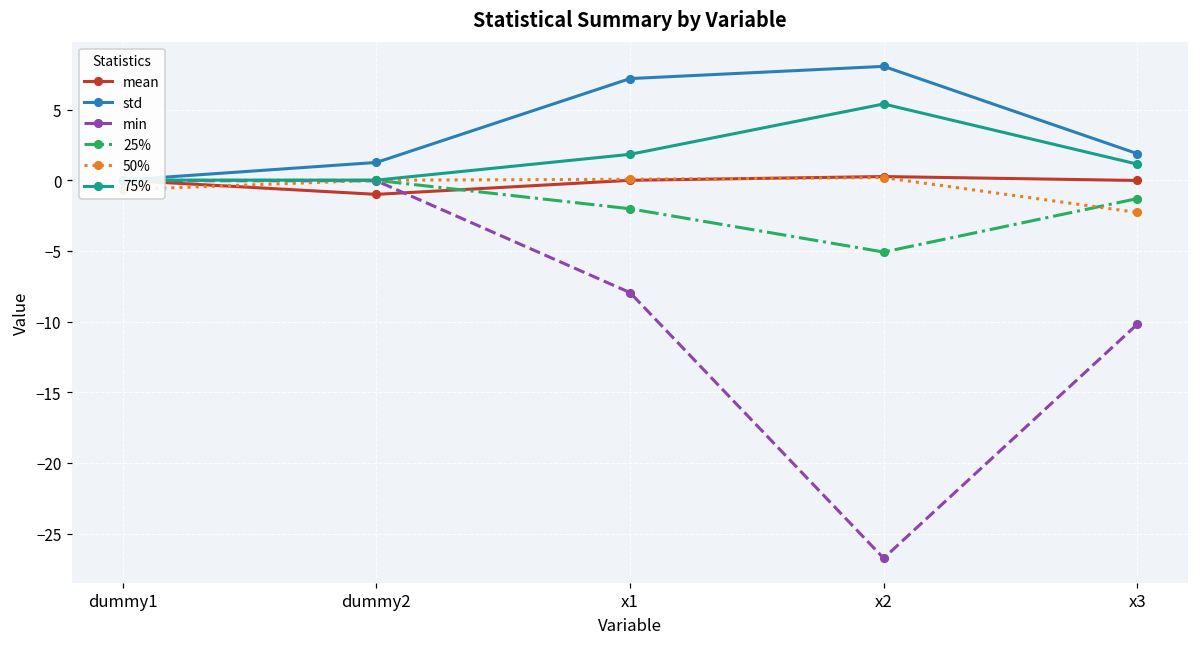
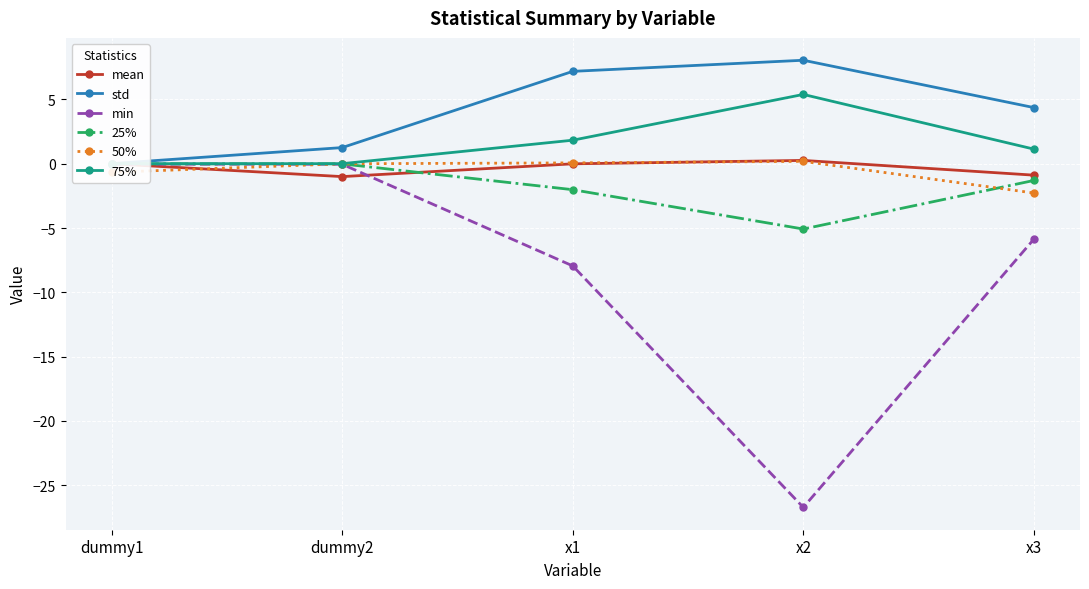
  {
    "mean": {
      "dummy2": -1.0,
-     "x3": 0.0
+     "x3": -0.9
    },
    "std": {
      "dummy2": 1.3,
      "x1": 7.2,
      "x2": 8.1,
-     "x3": 1.9
+     "x3": 4.4
    },
    "min": {
      "x1": -7.9,
      "x2": -26.7,
-     "x3": -10.2
+     "x3": -5.9
    },
    "50%": {
      "x3": -2.3
    }
  }
